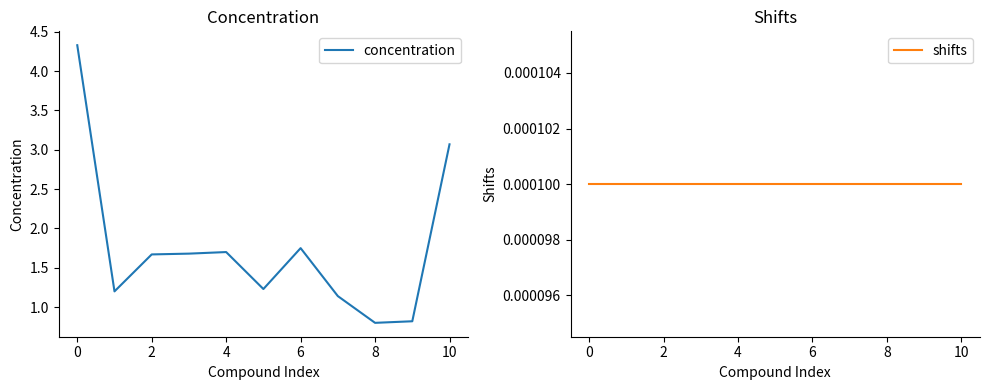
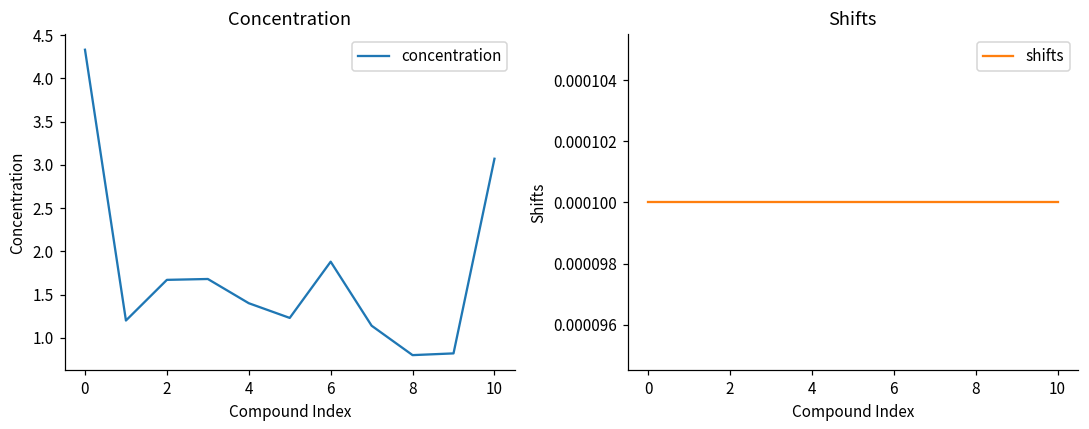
  {
    "Concentration": {
      "0": 4.3,
      "2": 1.7,
-     "4": 1.7,
-     "6": 1.8,
+     "4": 1.4,
+     "6": 1.9,
      "8": 0.8,
      "10": 3.1
    },
    "Shifts": {
      "0": 0.0001000,
      "2": 0.0001000,
      "4": 0.0001000,
      "6": 0.0001000,
      "8": 0.0001000,
      "10": 0.0001000
    }
  }
